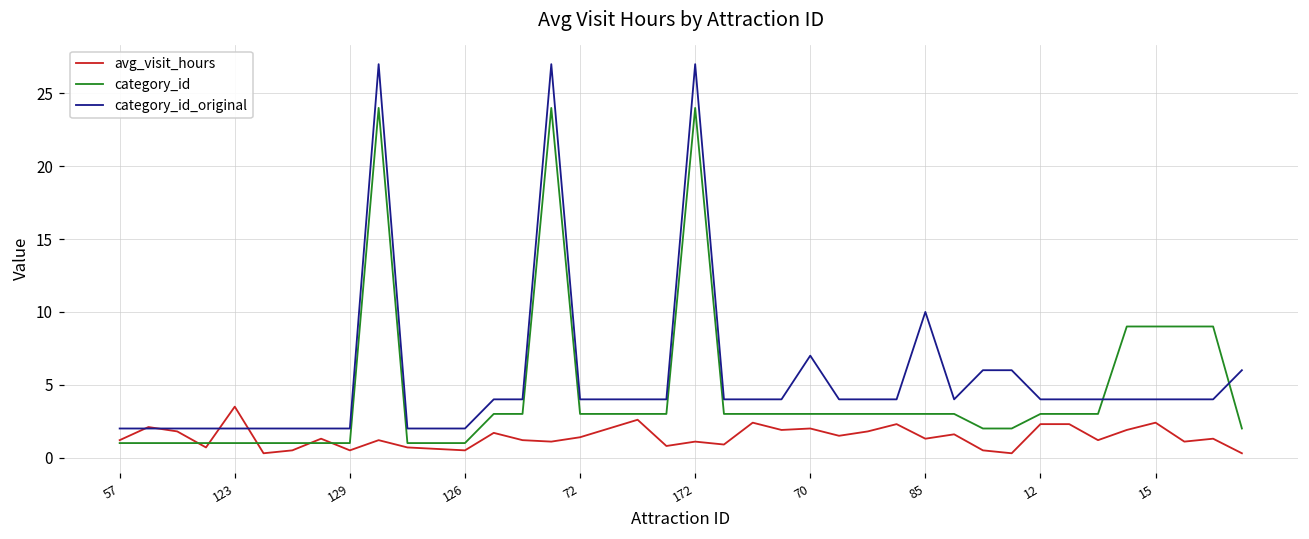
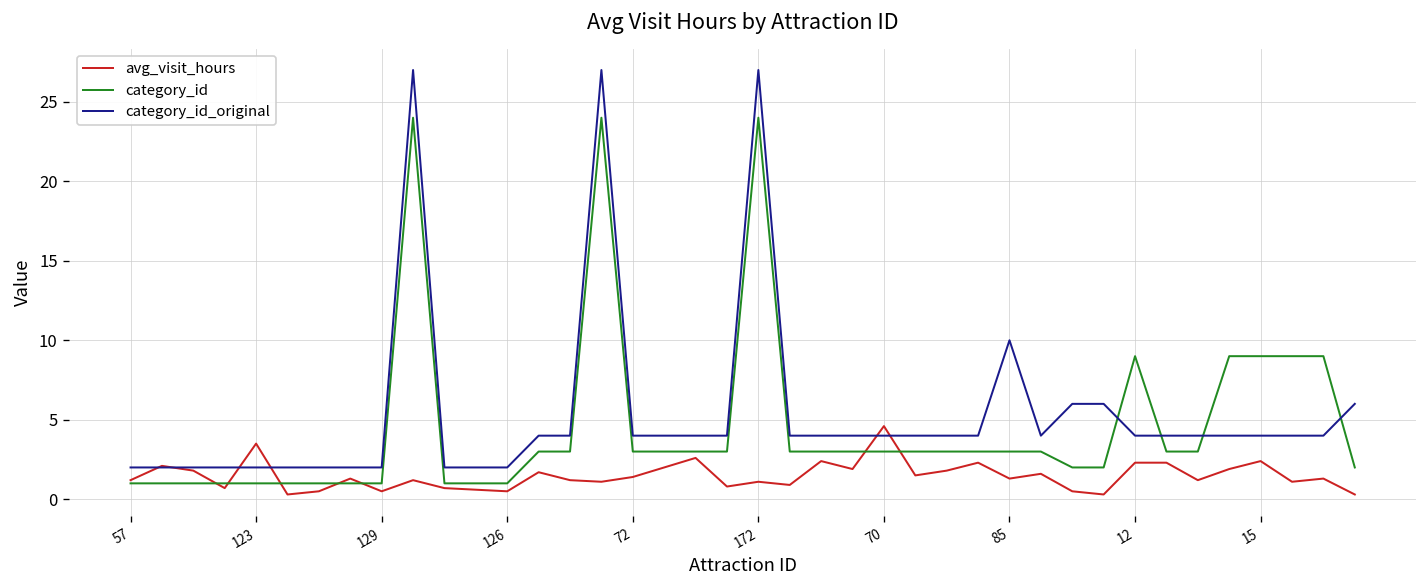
  {
    "avg_visit_hours": {
      "57": 1.2,
      "123": 3.5,
      "129": 0.5,
      "126": 0.5,
      "72": 1.4,
      "172": 1.1,
-     "70": 2.0,
+     "70": 4.6,
      "85": 1.3,
      "12": 2.3
    },
    "category_id": {
      "57": 1,
      "123": 1,
      "129": 1,
      "126": 1,
      "72": 3,
      "172": 24,
      "70": 3,
      "85": 3,
-     "12": 3
+     "12": 9
    },
    "category_id_original": {
      "57": 2,
      "123": 2,
      "129": 2,
      "126": 2,
      "72": 4,
      "172": 27,
-     "70": 7,
+     "70": 4,
      "85": 10,
      "12": 4
    }
  }
